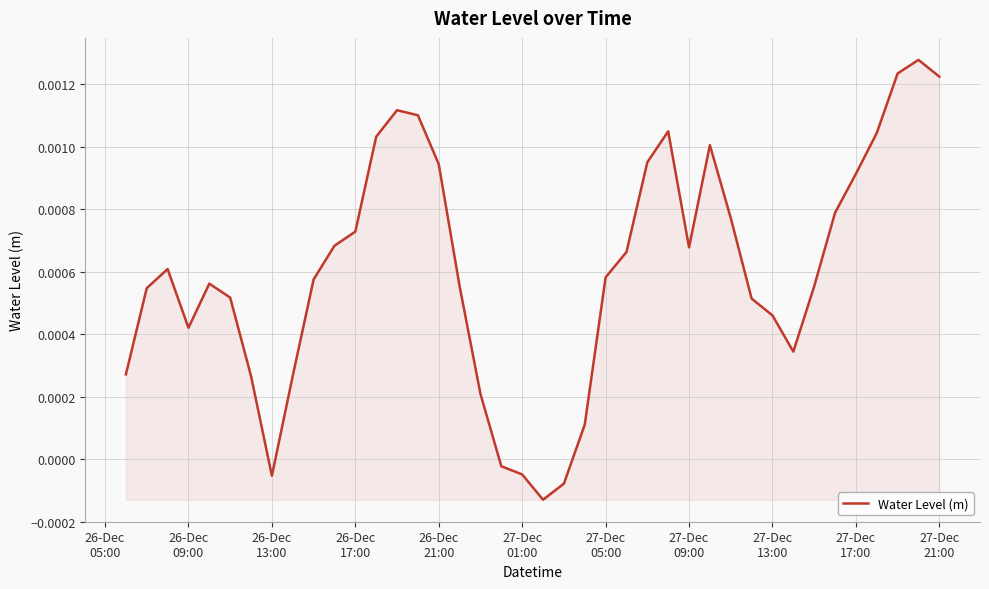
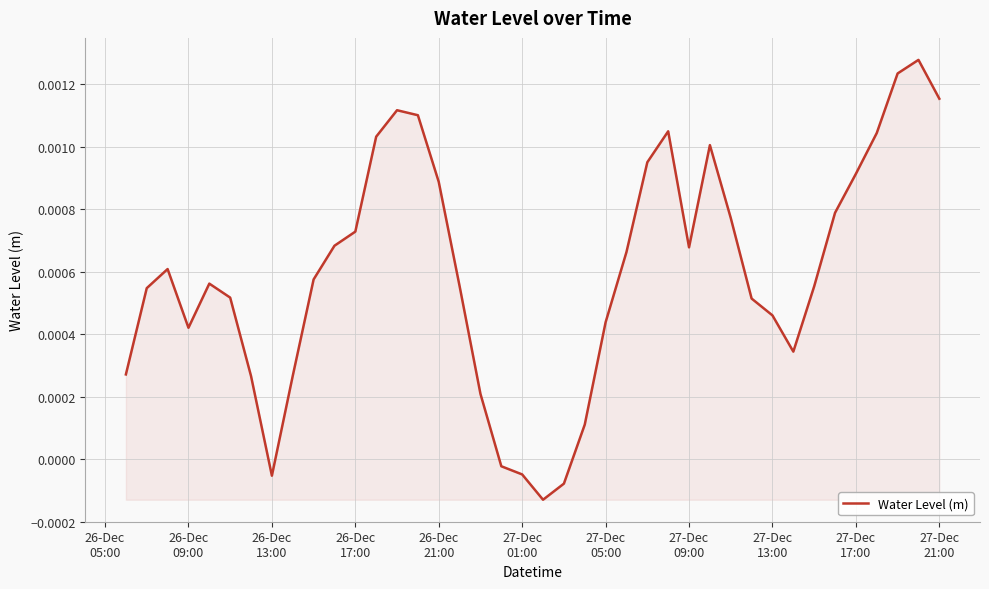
  {
    "26-Dec 09:00": 0.00042,
    "26-Dec 13:00": -0.00005,
    "26-Dec 17:00": 0.00073,
-   "26-Dec 21:00": 0.00094,
+   "26-Dec 21:00": 0.00089,
    "27-Dec 01:00": -0.00005,
-   "27-Dec 05:00": 0.00058,
+   "27-Dec 05:00": 0.00044,
    "27-Dec 09:00": 0.00068,
    "27-Dec 13:00": 0.00046,
    "27-Dec 17:00": 0.00091,
-   "27-Dec 21:00": 0.00122
+   "27-Dec 21:00": 0.00115
  }
